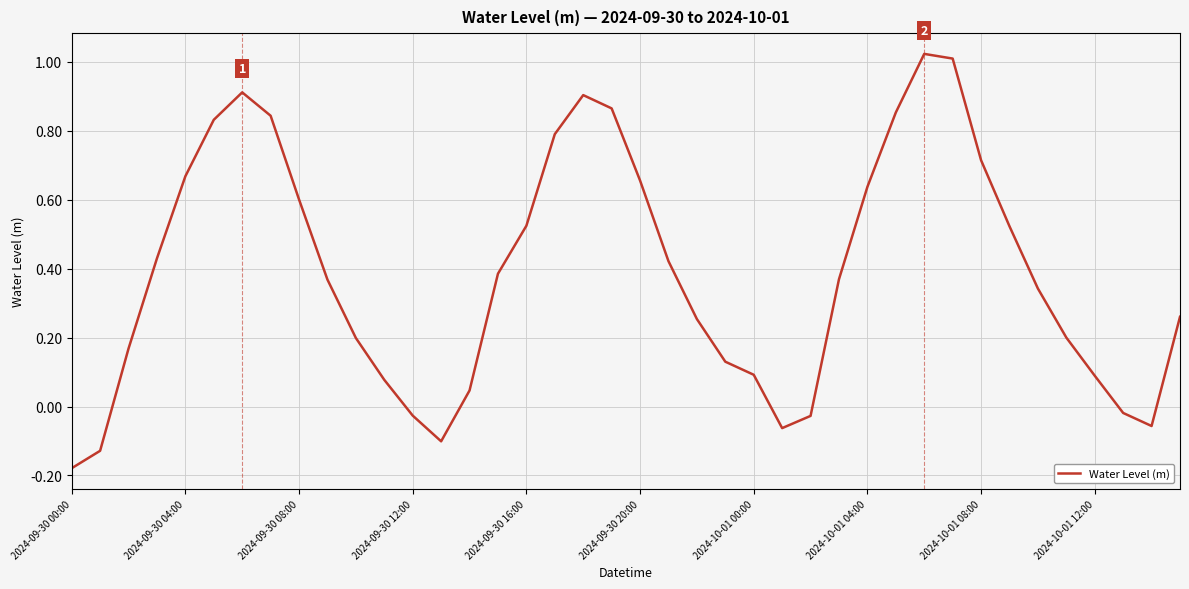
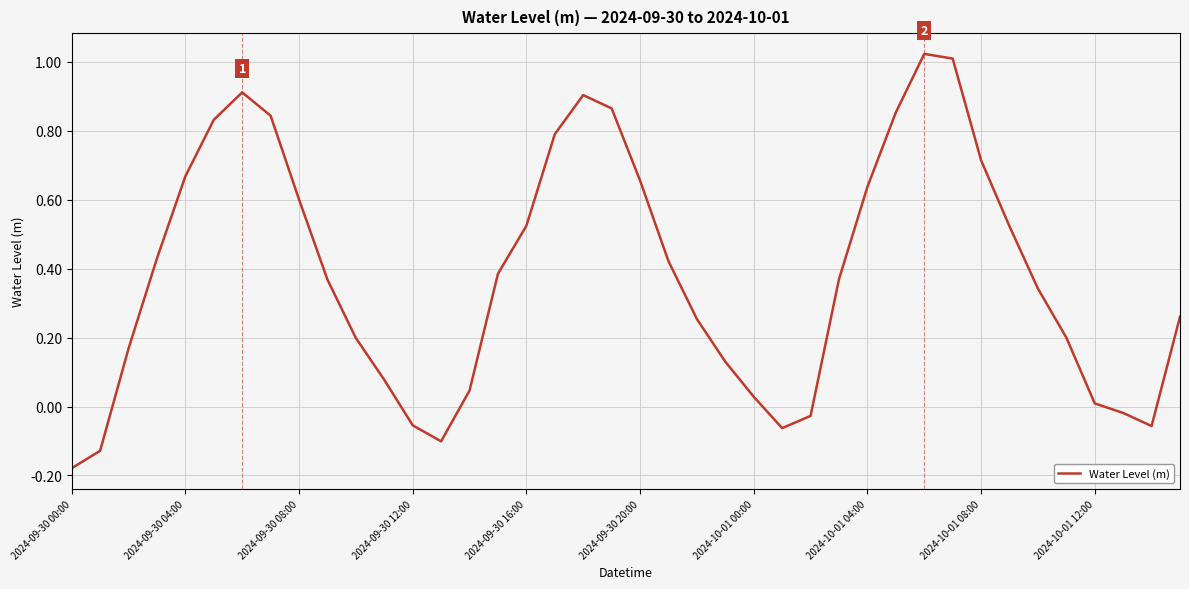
  {
    "2024-09-30 00:00": -0.18,
    "2024-09-30 04:00": 0.67,
    "2024-09-30 08:00": 0.60,
-   "2024-09-30 12:00": -0.03,
+   "2024-09-30 12:00": -0.05,
    "2024-09-30 16:00": 0.52,
    "2024-09-30 20:00": 0.66,
-   "2024-10-01 00:00": 0.09,
+   "2024-10-01 00:00": 0.03,
    "2024-10-01 04:00": 0.64,
    "2024-10-01 08:00": 0.71,
-   "2024-10-01 12:00": 0.09
+   "2024-10-01 12:00": 0.01
  }
